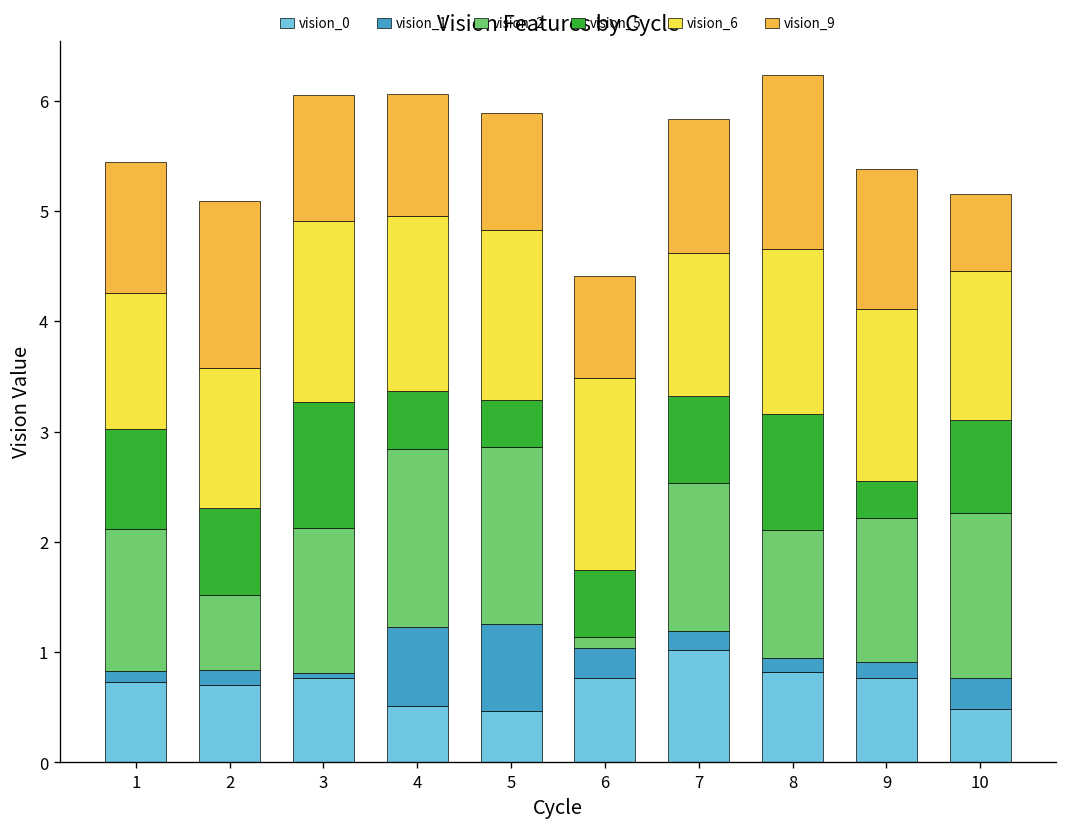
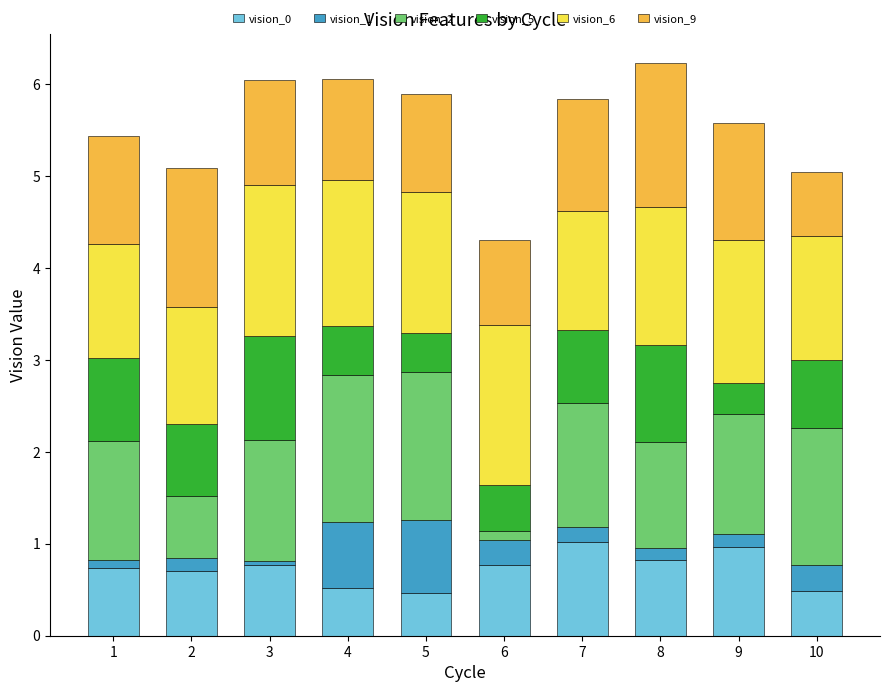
  {
    "vision_0": {
      "1": 0.7,
      "2": 0.7,
      "3": 0.8,
      "4": 0.5,
      "5": 0.5,
      "6": 0.8,
      "7": 1.0,
      "8": 0.8,
-     "9": 0.8,
+     "9": 1.0,
      "10": 0.5
    },
    "vision_1": {
      "1": 0.1,
      "2": 0.1,
      "3": 0.0,
      "4": 0.7,
      "5": 0.8,
      "6": 0.3,
      "7": 0.2,
      "8": 0.1,
      "9": 0.1,
      "10": 0.3
    },
    "vision_2": {
      "1": 1.3,
      "2": 0.7,
      "3": 1.3,
      "4": 1.6,
      "5": 1.6,
      "6": 0.1,
      "7": 1.3,
      "8": 1.2,
      "9": 1.3,
      "10": 1.5
    },
    "vision_5": {
      "1": 0.9,
      "2": 0.8,
      "3": 1.1,
      "4": 0.5,
      "5": 0.4,
-     "6": 0.6,
+     "6": 0.5,
      "7": 0.8,
      "8": 1.0,
      "9": 0.3,
-     "10": 0.8
+     "10": 0.7
    }
  }
